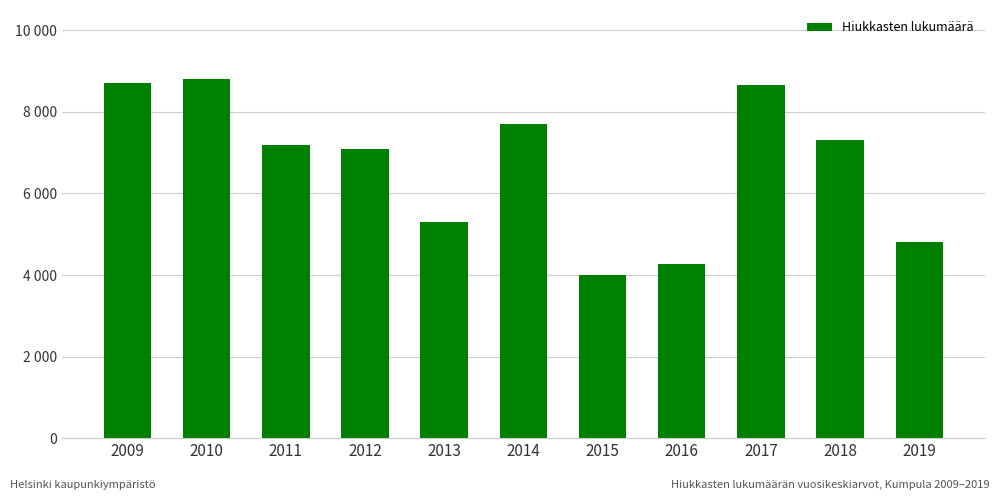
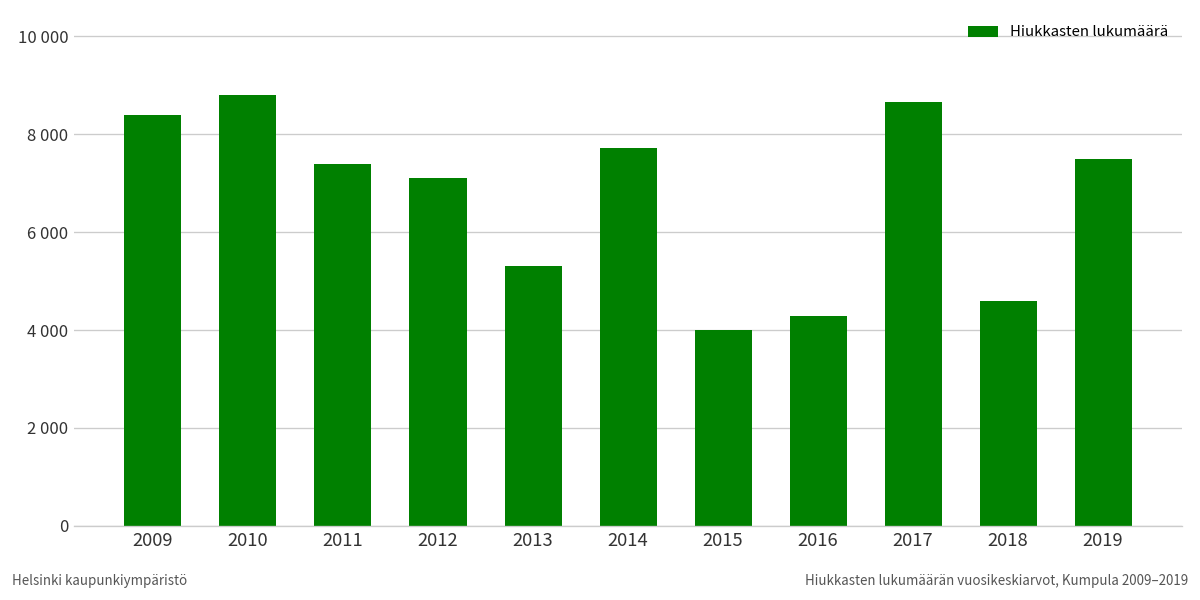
  {
-   "2009": 8700,
+   "2009": 8400,
    "2010": 8800,
-   "2011": 7200,
+   "2011": 7400,
    "2012": 7100,
    "2013": 5300,
    "2014": 7700,
    "2015": 4000,
    "2016": 4300,
    "2017": 8700,
-   "2018": 7300,
-   "2019": 4800
+   "2018": 4600,
+   "2019": 7500
  }
